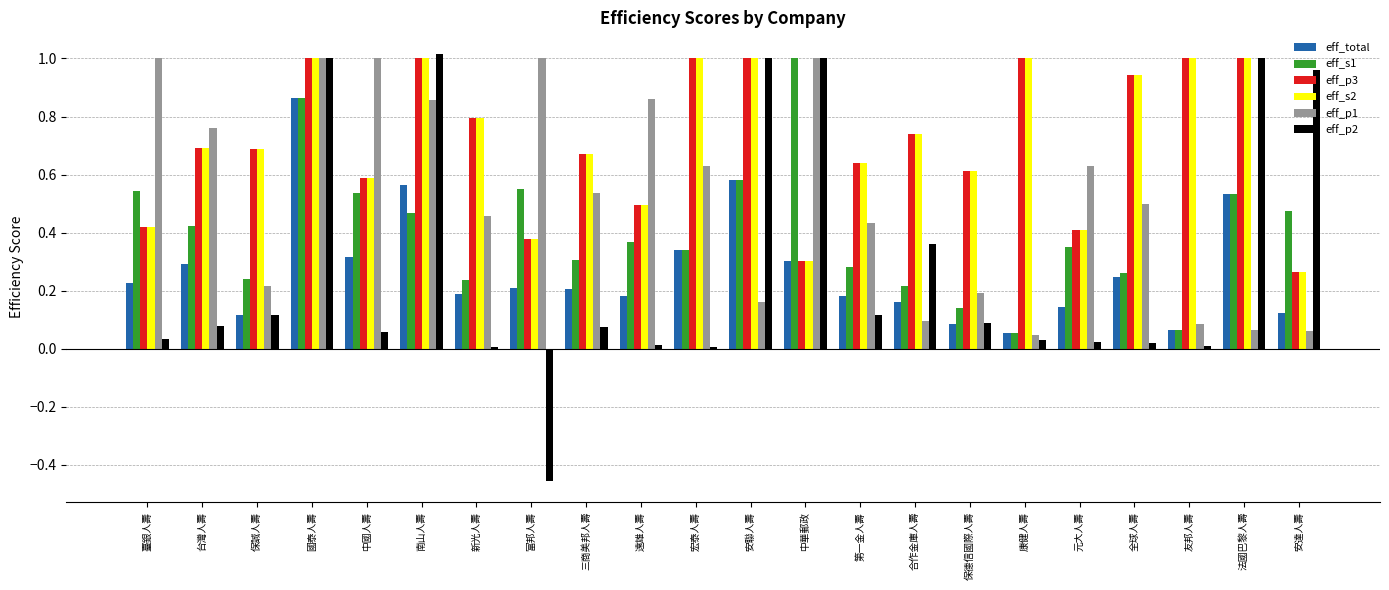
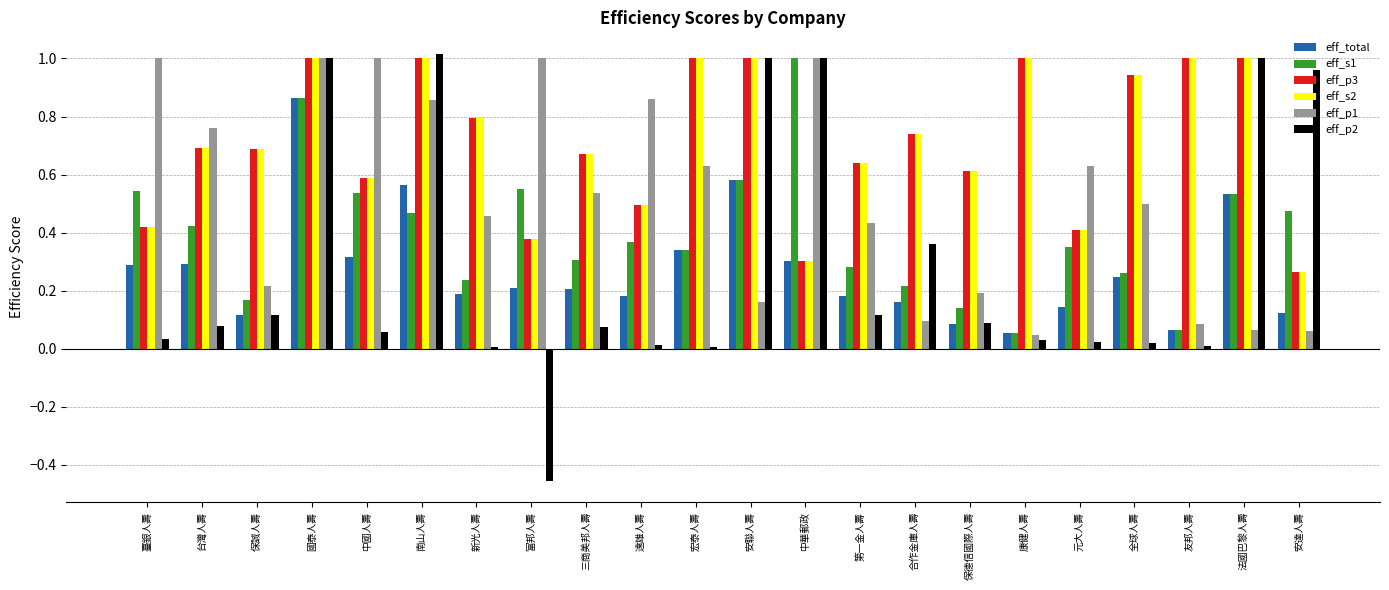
  {
    "eff_total": {
-     "臺銀人壽": 0.23,
+     "臺銀人壽": 0.29,
      "台灣人壽": 0.29,
      "保誠人壽": 0.11,
      "國泰人壽": 0.86,
      "中國人壽": 0.32,
      "南山人壽": 0.56,
      "新光人壽": 0.19,
      "富邦人壽": 0.21,
      "三商美邦人壽": 0.20,
      "遠雄人壽": 0.18,
      "宏泰人壽": 0.34,
      "安聯人壽": 0.58,
      "中華郵政": 0.30,
      "第一金人壽": 0.18,
      "合作金庫人壽": 0.16,
      "保德信國際人壽": 0.08,
      "康健人壽": 0.05,
      "元大人壽": 0.14,
      "全球人壽": 0.25,
      "友邦人壽": 0.07,
      "法國巴黎人壽": 0.53,
      "安達人壽": 0.12
    },
    "eff_s1": {
      "臺銀人壽": 0.54,
      "台灣人壽": 0.42,
-     "保誠人壽": 0.24,
+     "保誠人壽": 0.17,
      "國泰人壽": 0.86,
      "中國人壽": 0.54,
      "南山人壽": 0.47,
      "新光人壽": 0.24,
      "富邦人壽": 0.55,
      "三商美邦人壽": 0.31,
      "遠雄人壽": 0.37,
      "宏泰人壽": 0.34,
      "安聯人壽": 0.58,
      "中華郵政": 1.00,
      "第一金人壽": 0.28,
      "合作金庫人壽": 0.22,
      "保德信國際人壽": 0.14,
      "康健人壽": 0.05,
      "元大人壽": 0.35,
      "全球人壽": 0.26,
      "友邦人壽": 0.07,
      "法國巴黎人壽": 0.53,
      "安達人壽": 0.47
    },
    "eff_p3": {
      "臺銀人壽": 0.42,
      "台灣人壽": 0.69,
      "保誠人壽": 0.69,
      "國泰人壽": 1.00,
      "中國人壽": 0.59,
      "南山人壽": 1.00,
      "新光人壽": 0.80,
      "富邦人壽": 0.38,
      "三商美邦人壽": 0.67,
      "遠雄人壽": 0.50,
      "宏泰人壽": 1.00,
      "安聯人壽": 1.00,
      "中華郵政": 0.30,
      "第一金人壽": 0.64,
      "合作金庫人壽": 0.74,
      "保德信國際人壽": 0.61,
      "康健人壽": 1.00,
      "元大人壽": 0.41,
      "全球人壽": 0.94,
      "友邦人壽": 1.00,
      "法國巴黎人壽": 1.00,
      "安達人壽": 0.26
    },
    "eff_s2": {
      "臺銀人壽": 0.42,
      "台灣人壽": 0.69,
      "保誠人壽": 0.69,
      "國泰人壽": 1.00,
      "中國人壽": 0.59,
      "南山人壽": 1.00,
      "新光人壽": 0.80,
      "富邦人壽": 0.38,
      "三商美邦人壽": 0.67,
      "遠雄人壽": 0.50,
      "宏泰人壽": 1.00,
      "安聯人壽": 1.00,
      "中華郵政": 0.30,
      "第一金人壽": 0.64,
      "合作金庫人壽": 0.74,
      "保德信國際人壽": 0.61,
      "康健人壽": 1.00,
      "元大人壽": 0.41,
      "全球人壽": 0.94,
      "友邦人壽": 1.00,
      "法國巴黎人壽": 1.00,
      "安達人壽": 0.26
    },
    "eff_p1": {
      "臺銀人壽": 1.00,
      "台灣人壽": 0.76,
      "保誠人壽": 0.21,
      "國泰人壽": 1.00,
      "中國人壽": 1.00,
      "南山人壽": 0.86,
      "新光人壽": 0.46,
      "富邦人壽": 1.00,
      "三商美邦人壽": 0.54,
      "遠雄人壽": 0.86,
      "宏泰人壽": 0.63,
      "安聯人壽": 0.16,
      "中華郵政": 1.00,
      "第一金人壽": 0.43,
      "合作金庫人壽": 0.10,
      "保德信國際人壽": 0.19,
      "康健人壽": 0.05,
      "元大人壽": 0.63,
      "全球人壽": 0.50,
      "友邦人壽": 0.08,
      "法國巴黎人壽": 0.06,
      "安達人壽": 0.06
    },
    "eff_p2": {
      "臺銀人壽": 0.03,
      "台灣人壽": 0.08,
      "保誠人壽": 0.12,
      "國泰人壽": 1.00,
      "中國人壽": 0.06,
      "南山人壽": 1.02,
      "富邦人壽": -0.46,
      "三商美邦人壽": 0.07,
      "遠雄人壽": 0.01,
      "安聯人壽": 1.00,
      "中華郵政": 1.00,
      "第一金人壽": 0.11,
      "合作金庫人壽": 0.36,
      "保德信國際人壽": 0.09,
      "康健人壽": 0.03,
      "元大人壽": 0.02,
      "全球人壽": 0.02,
      "友邦人壽": 0.01,
      "法國巴黎人壽": 1.00,
      "安達人壽": 0.96
    }
  }
